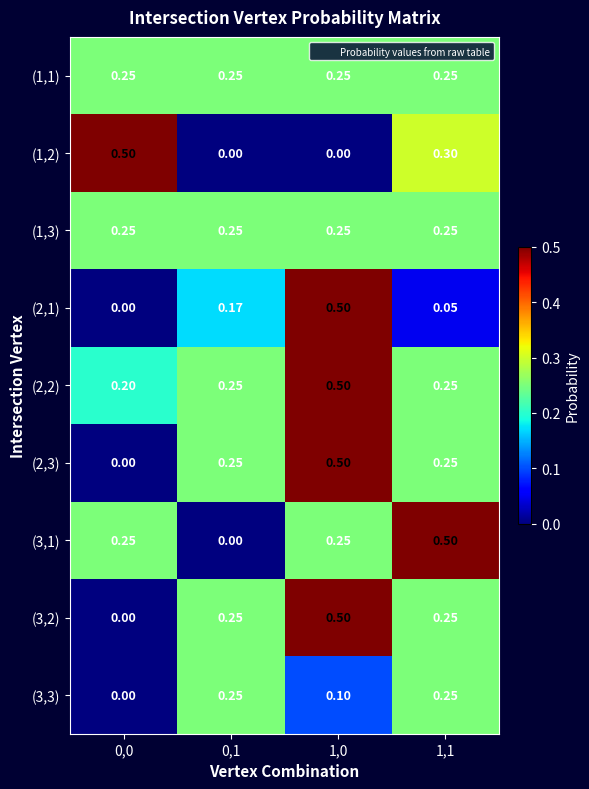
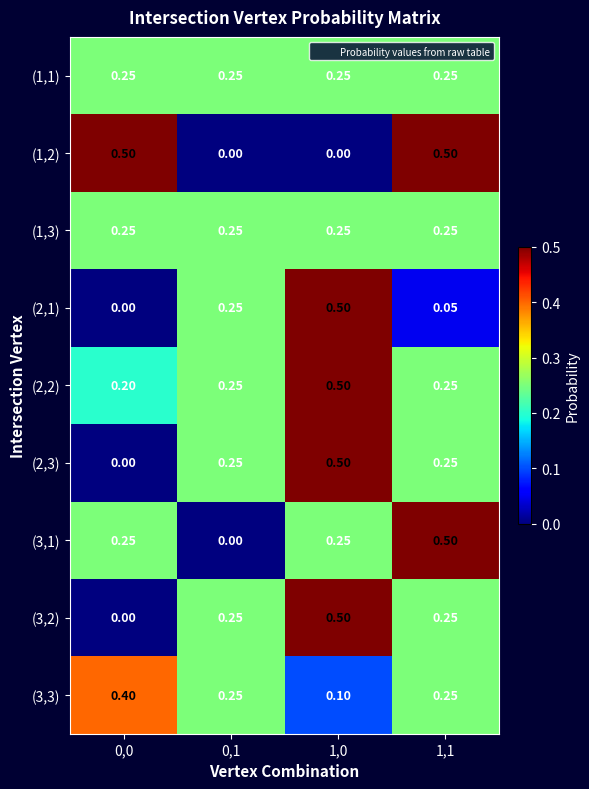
  {
    "(1,1)": {
      "0,0": 0.25,
      "0,1": 0.25,
      "1,0": 0.25,
      "1,1": 0.25
    },
    "(1,2)": {
      "0,0": 0.50,
      "0,1": 0.00,
      "1,0": 0.00,
-     "1,1": 0.30
+     "1,1": 0.50
    },
    "(1,3)": {
      "0,0": 0.25,
      "0,1": 0.25,
      "1,0": 0.25,
      "1,1": 0.25
    },
    "(2,1)": {
      "0,0": 0.00,
-     "0,1": 0.17,
+     "0,1": 0.25,
      "1,0": 0.50,
      "1,1": 0.05
    },
    "(2,2)": {
      "0,0": 0.20,
      "0,1": 0.25,
      "1,0": 0.50,
      "1,1": 0.25
    },
    "(2,3)": {
      "0,0": 0.00,
      "0,1": 0.25,
      "1,0": 0.50,
      "1,1": 0.25
    },
    "(3,1)": {
      "0,0": 0.25,
      "0,1": 0.00,
      "1,0": 0.25,
      "1,1": 0.50
    },
    "(3,2)": {
      "0,0": 0.00,
      "0,1": 0.25,
      "1,0": 0.50,
      "1,1": 0.25
    },
    "(3,3)": {
-     "0,0": 0.00,
+     "0,0": 0.40,
      "0,1": 0.25,
      "1,0": 0.10,
      "1,1": 0.25
    }
  }
